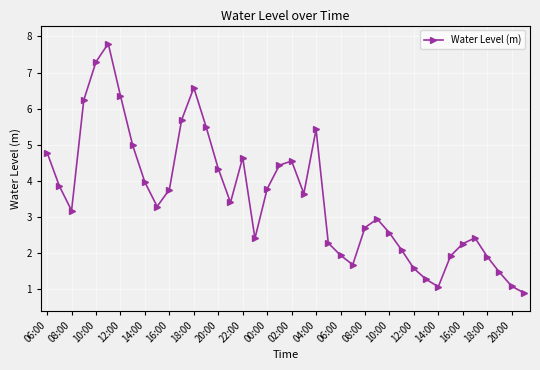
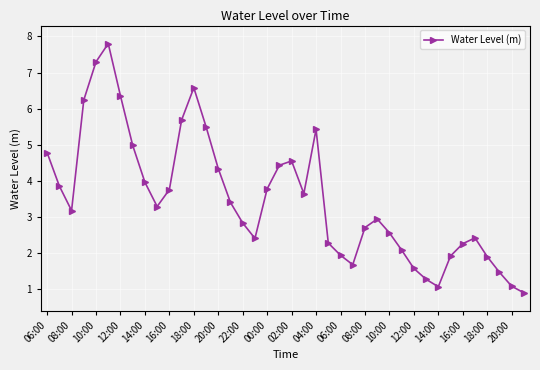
  {
-   "22:00": 4.6,
+   "22:00": 2.8,
    "00:00": 3.8,
    "02:00": 4.5,
    "04:00": 5.4
  }
